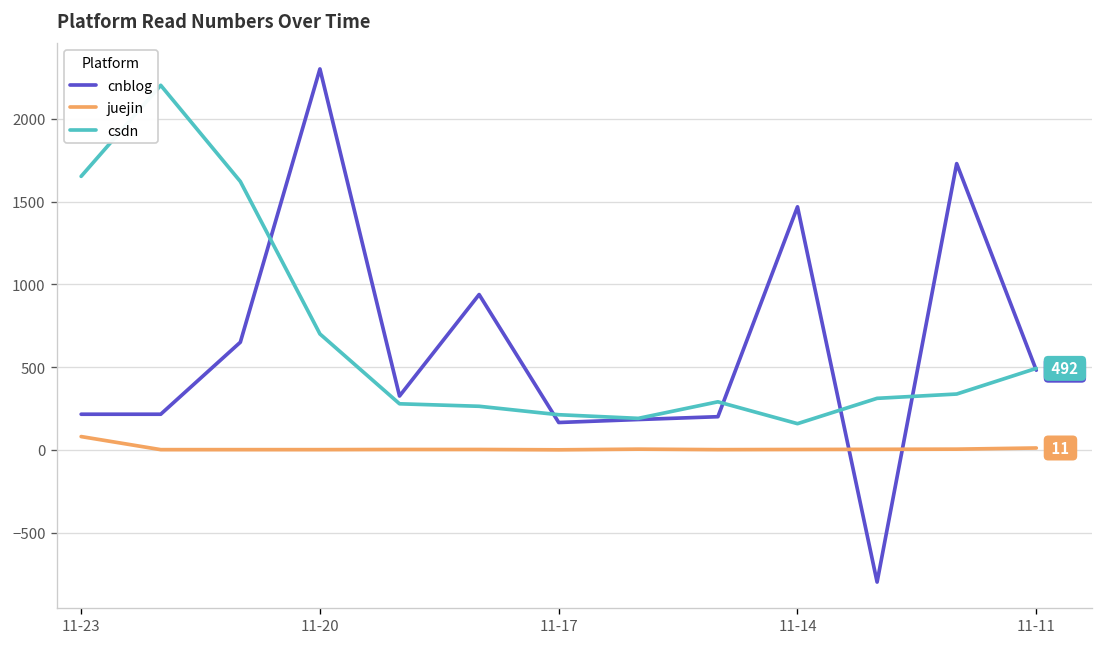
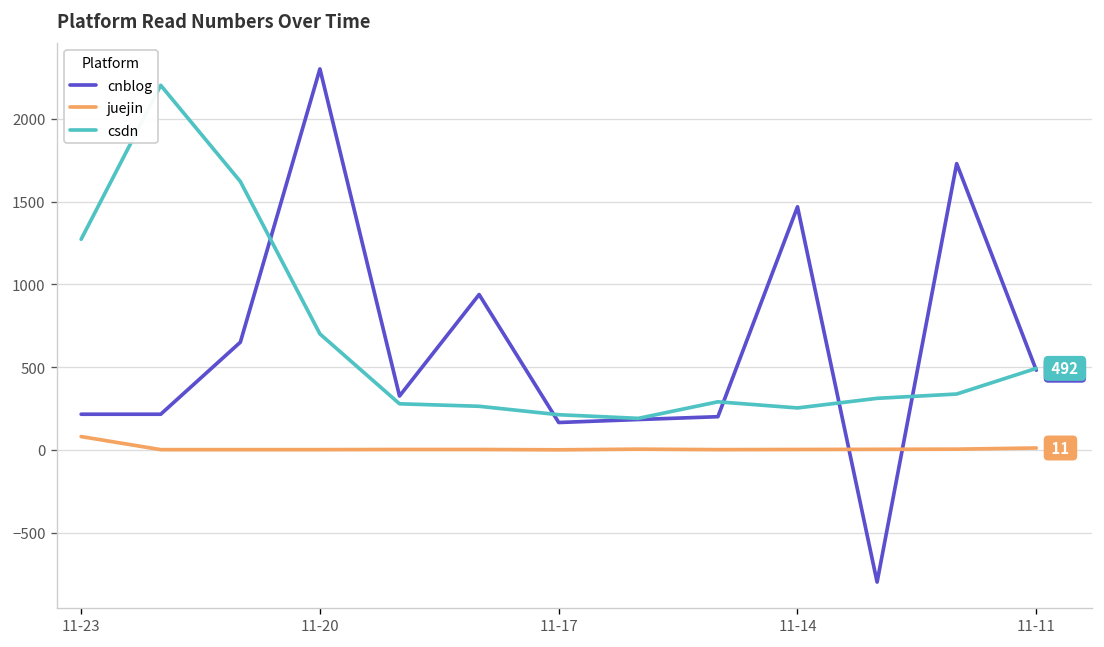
  {
    "cnblog": {
      "11-23": 220,
      "11-20": 2300,
      "11-17": 170,
      "11-14": 1470
    },
    "juejin": {
      "11-23": 80,
      "11-20": 0,
      "11-17": 0,
      "11-14": 0
    },
    "csdn": {
-     "11-23": 1650,
+     "11-23": 1270,
      "11-20": 700,
      "11-17": 210,
-     "11-14": 160
+     "11-14": 250
    }
  }
